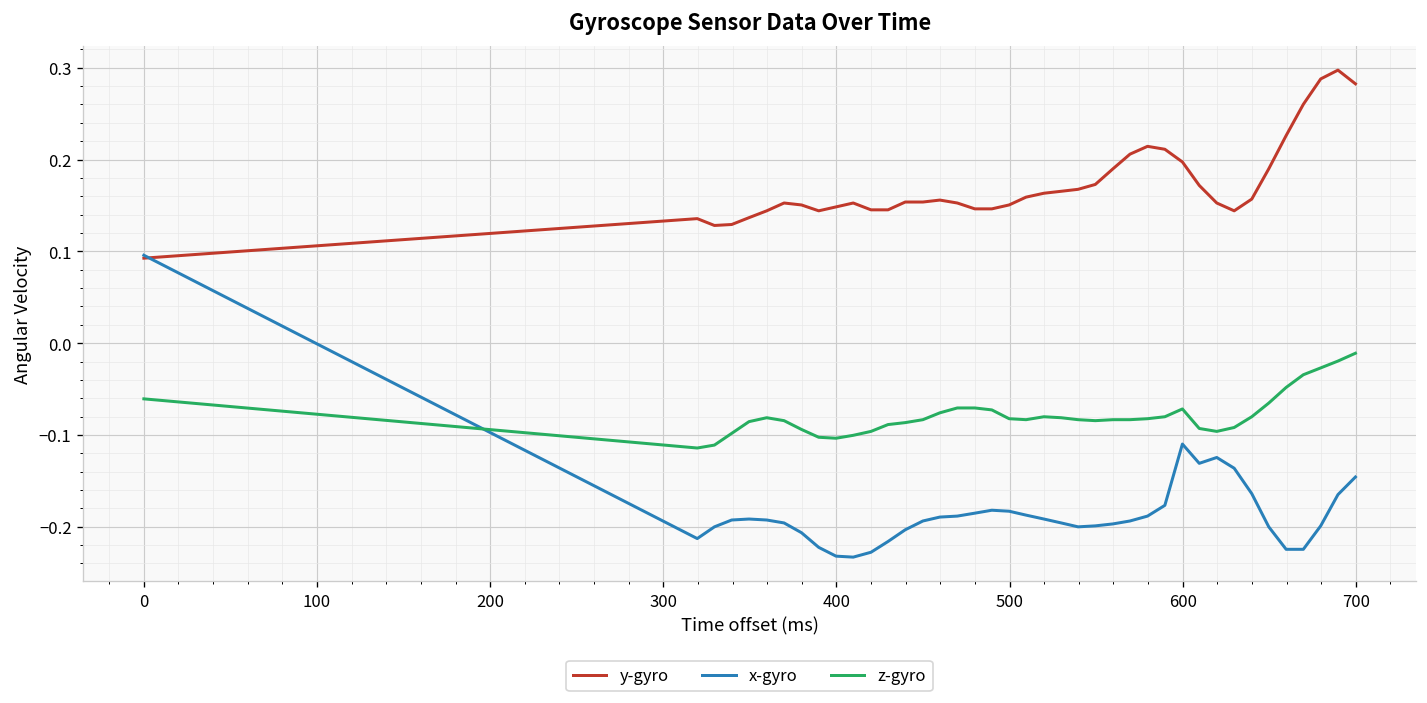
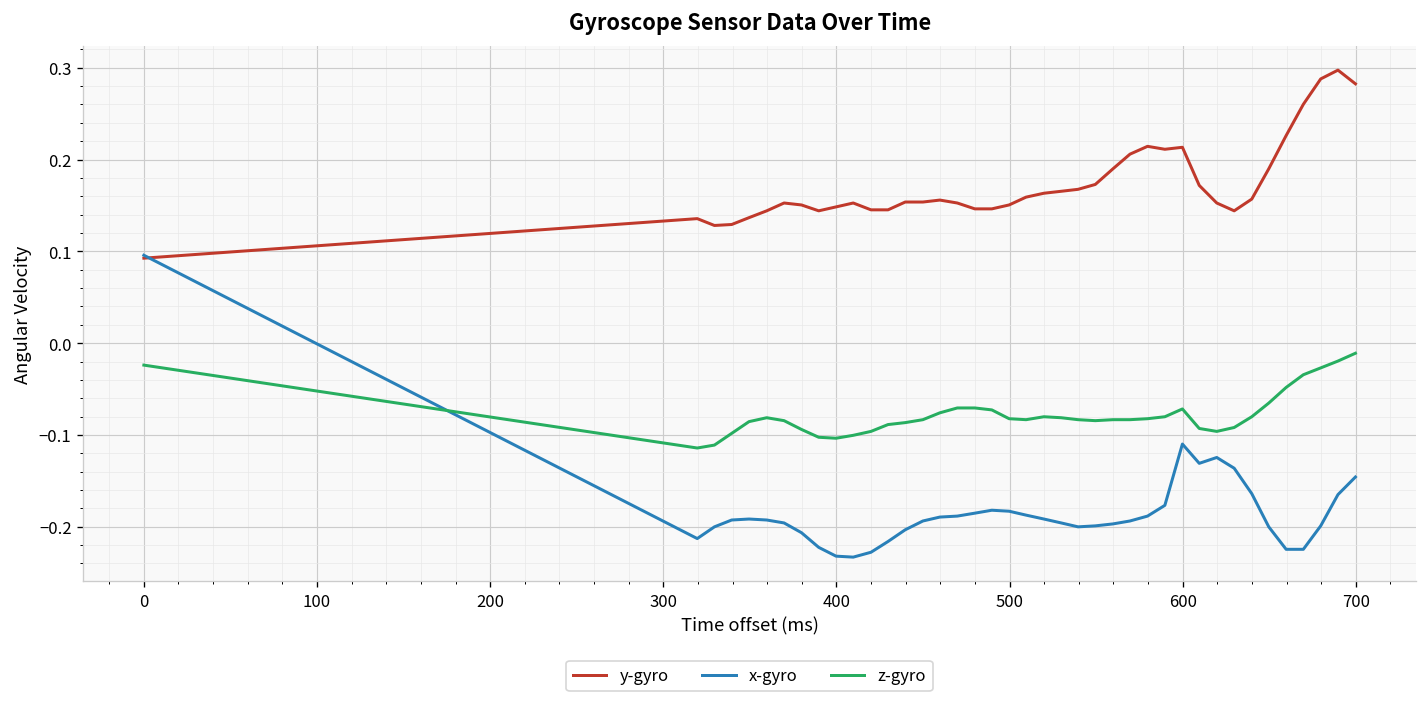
  {
    "y-gyro": {
-     "600": 0.20
+     "600": 0.21
    },
    "x-gyro": {
      "600": -0.11
    },
    "z-gyro": {
-     "0": -0.06,
+     "0": -0.02,
      "600": -0.07
    }
  }
